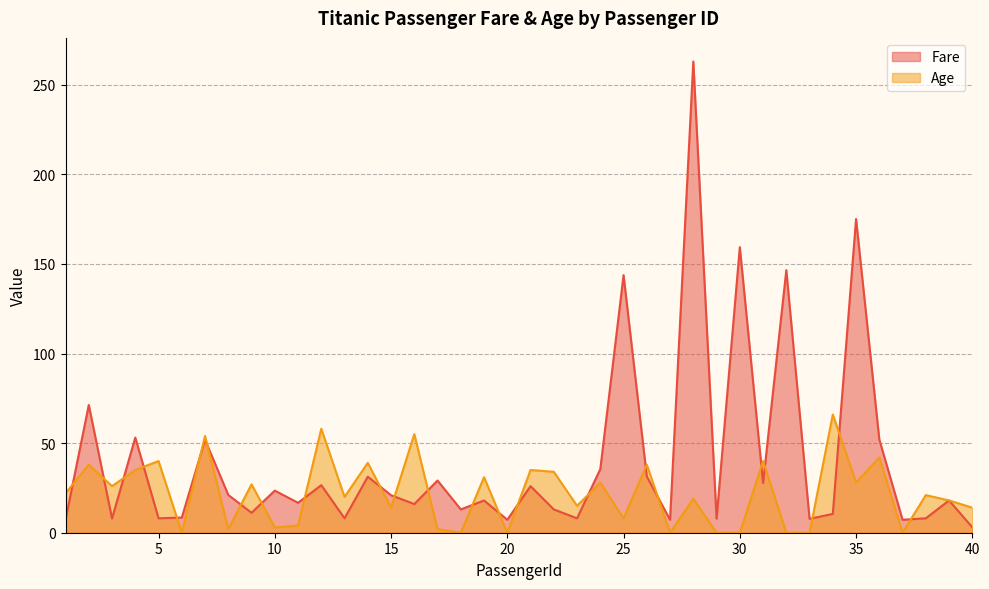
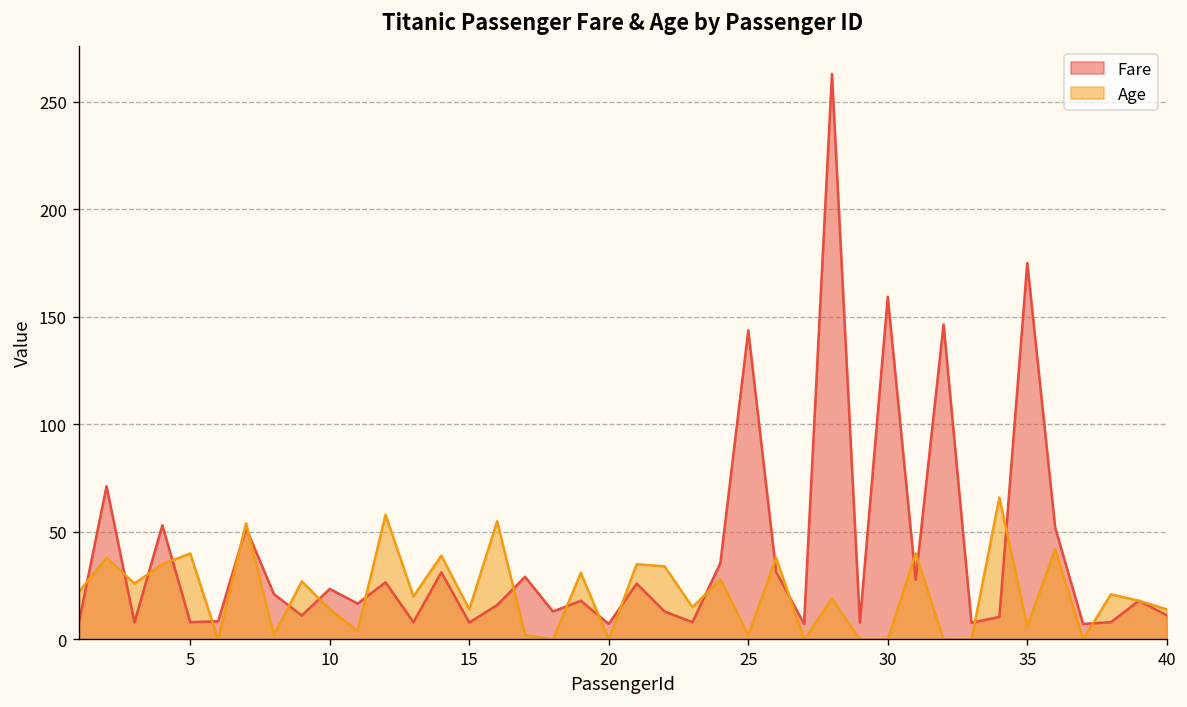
  {
    "Fare": {
      "5": 8,
      "10": 24,
-     "15": 21,
+     "15": 8,
      "20": 7,
      "25": 144,
      "30": 159,
      "35": 175,
-     "40": 3
+     "40": 11
    },
    "Age": {
      "5": 40,
-     "10": 3,
+     "10": 14,
      "15": 14,
      "20": 0,
-     "25": 8,
+     "25": 2,
      "30": 0,
-     "35": 28,
+     "35": 6,
      "40": 14
    }
  }
